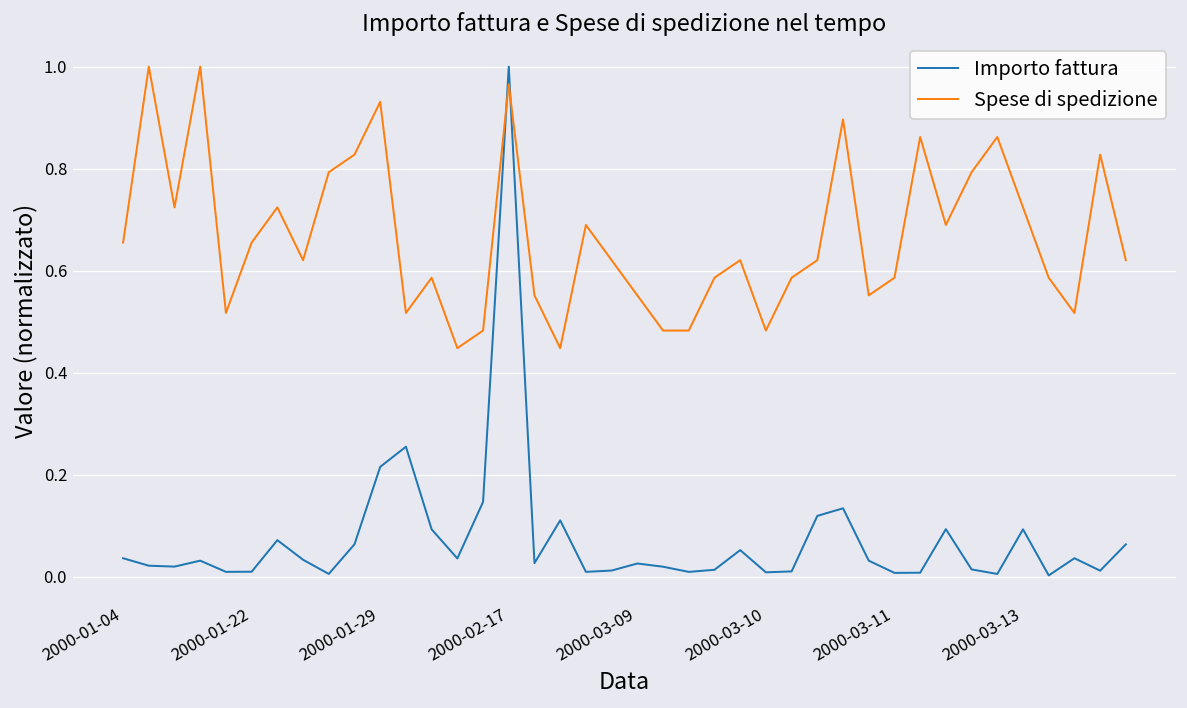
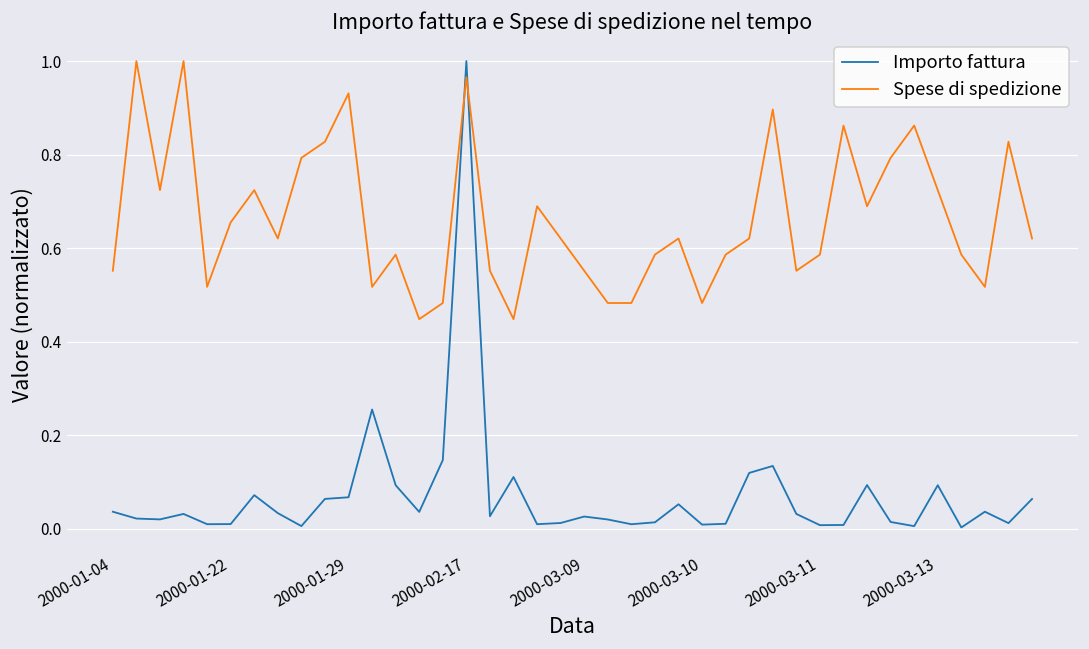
  {
    "Importo fattura": {
      "2000-01-04": 0.04,
      "2000-01-22": 0.01,
-     "2000-01-29": 0.22
+     "2000-01-29": 0.07
    },
    "Spese di spedizione": {
-     "2000-01-04": 0.66,
+     "2000-01-04": 0.55,
      "2000-01-22": 0.66,
      "2000-01-29": 0.93
    }
  }
